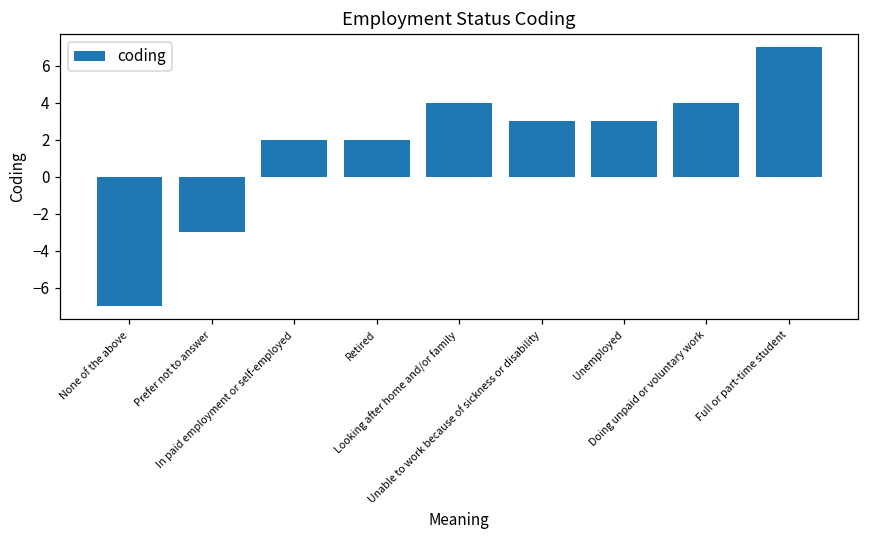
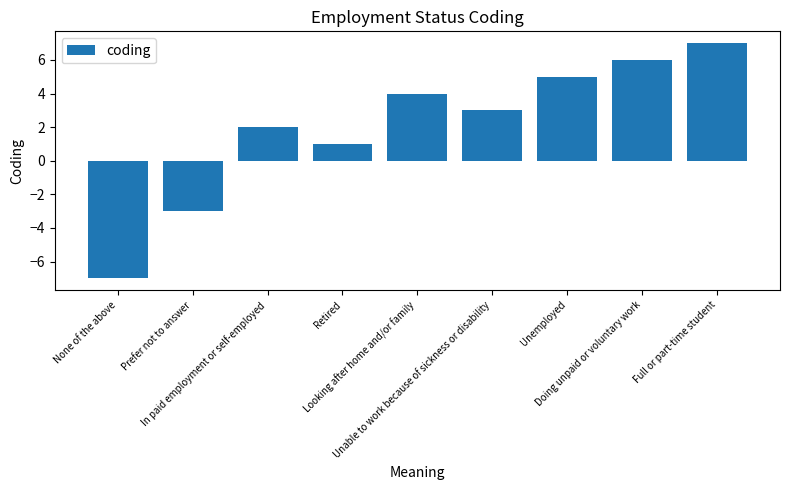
  {
    "None of the above": -7,
    "Prefer not to answer": -3,
    "In paid employment or self-employed": 2,
-   "Retired": 2,
+   "Retired": 1,
    "Looking after home and/or family": 4,
    "Unable to work because of sickness or disability": 3,
-   "Unemployed": 3,
-   "Doing unpaid or voluntary work": 4,
+   "Unemployed": 5,
+   "Doing unpaid or voluntary work": 6,
    "Full or part-time student": 7
  }
